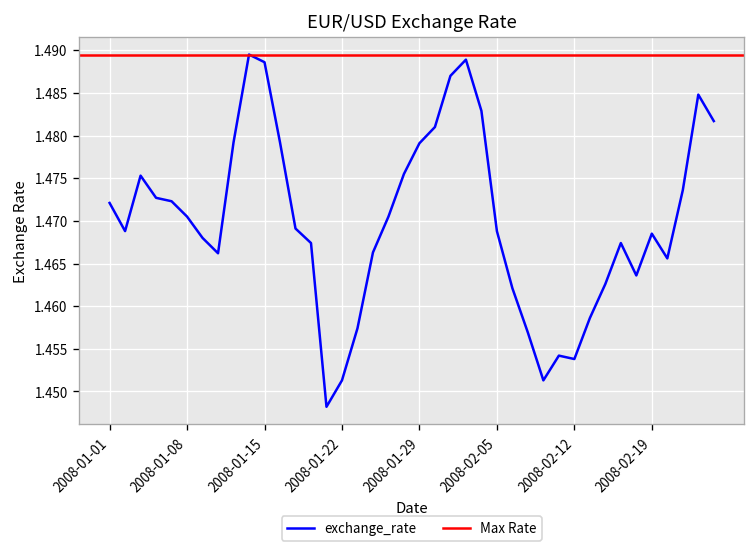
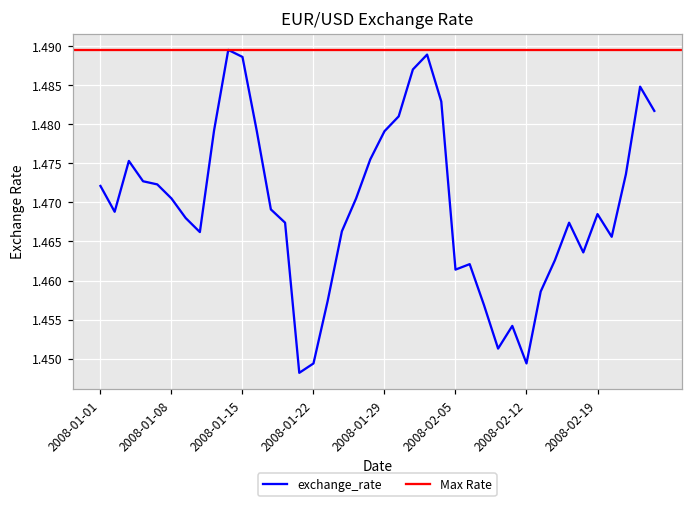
  {
    "2008-01-01": 1.472,
    "2008-01-08": 1.471,
    "2008-01-15": 1.489,
-   "2008-01-22": 1.451,
+   "2008-01-22": 1.449,
    "2008-01-29": 1.479,
-   "2008-02-05": 1.469,
-   "2008-02-12": 1.454,
+   "2008-02-05": 1.461,
+   "2008-02-12": 1.449,
    "2008-02-19": 1.469
  }
